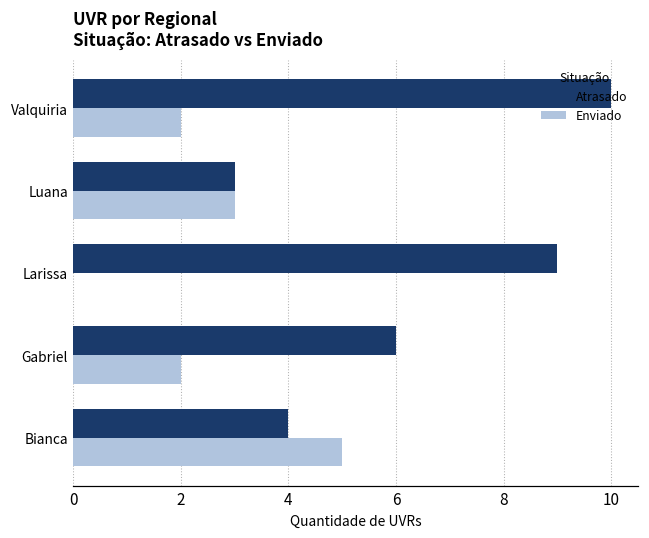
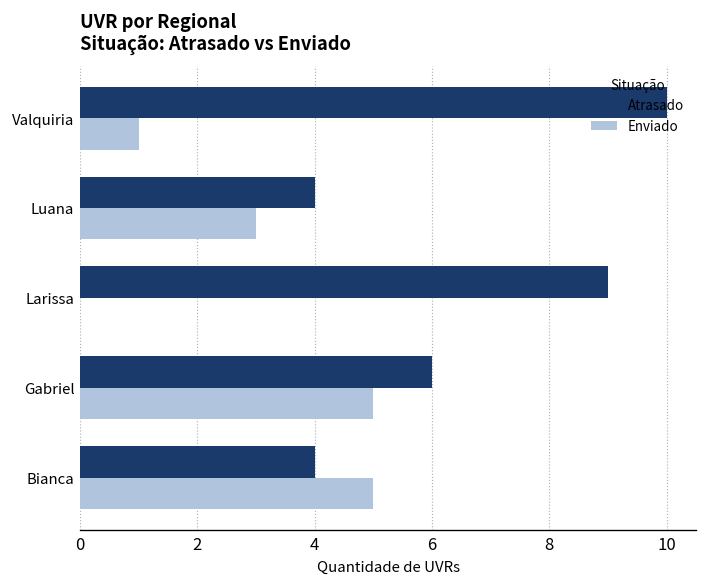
  {
    "Atrasado": {
      "Valquiria": 10,
-     "Luana": 3,
+     "Luana": 4,
      "Larissa": 9,
      "Gabriel": 6,
      "Bianca": 4
    },
    "Enviado": {
-     "Valquiria": 2,
+     "Valquiria": 1,
      "Luana": 3,
      "Larissa": 0,
-     "Gabriel": 2,
+     "Gabriel": 5,
      "Bianca": 5
    }
  }
